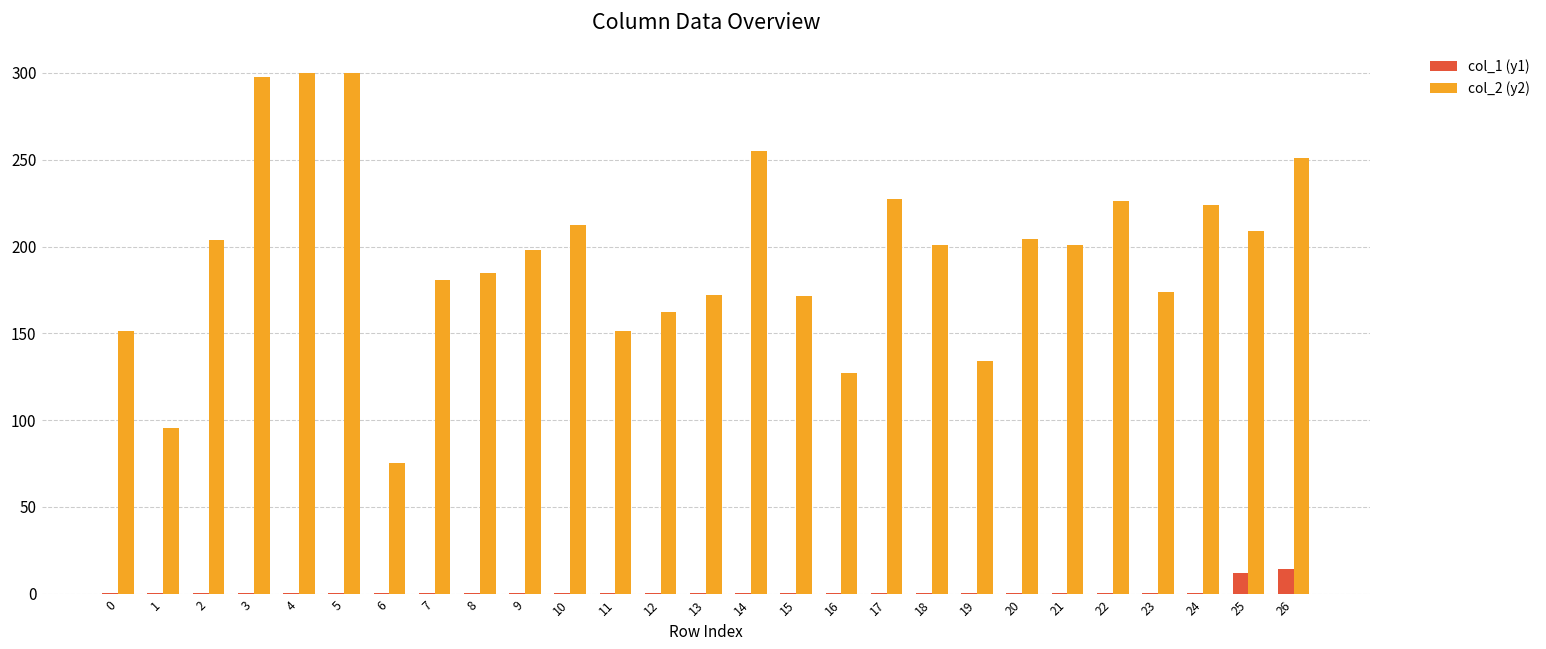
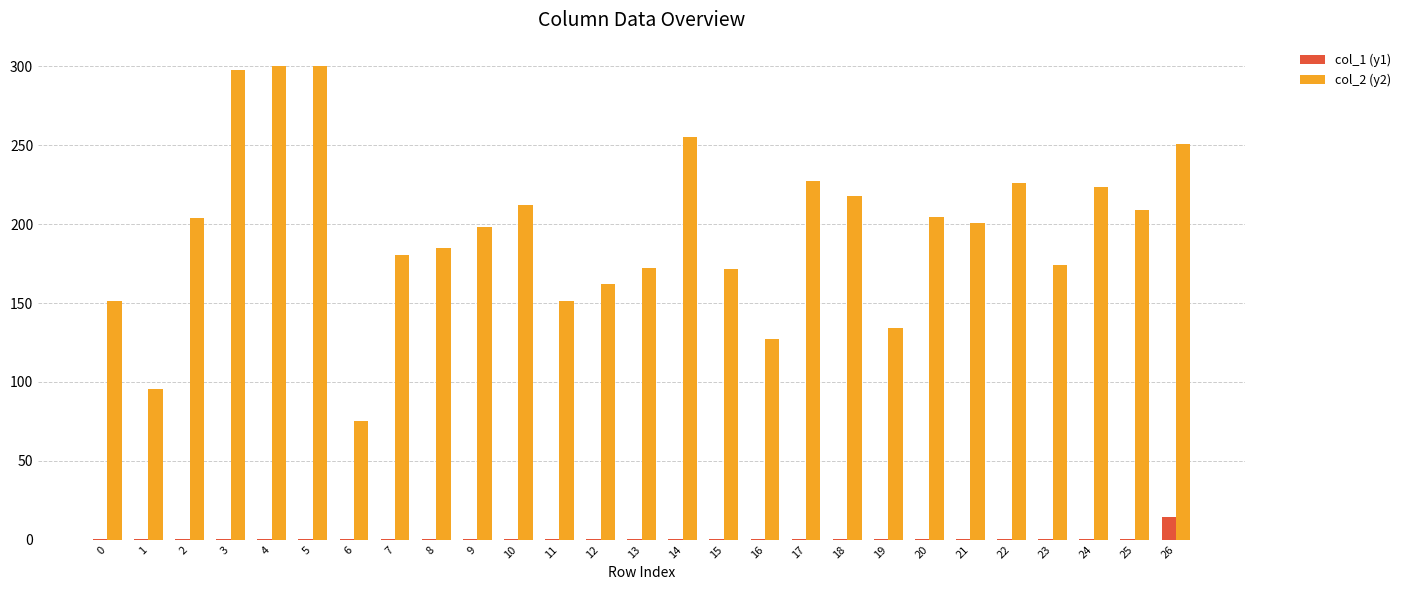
  {
    "col_1 (y1)": {
-     "25": 12,
+     "25": 0,
      "26": 14
    },
    "col_2 (y2)": {
      "0": 151,
      "1": 95,
      "2": 204,
      "3": 298,
      "4": 300,
      "5": 300,
      "6": 75,
      "7": 181,
      "8": 185,
      "9": 198,
      "10": 212,
      "11": 151,
      "12": 162,
      "13": 172,
      "14": 255,
      "15": 172,
      "16": 127,
      "17": 228,
-     "18": 201,
+     "18": 218,
      "19": 134,
      "20": 204,
      "21": 201,
      "22": 226,
      "23": 174,
      "24": 224,
      "25": 209,
      "26": 251
    }
  }
